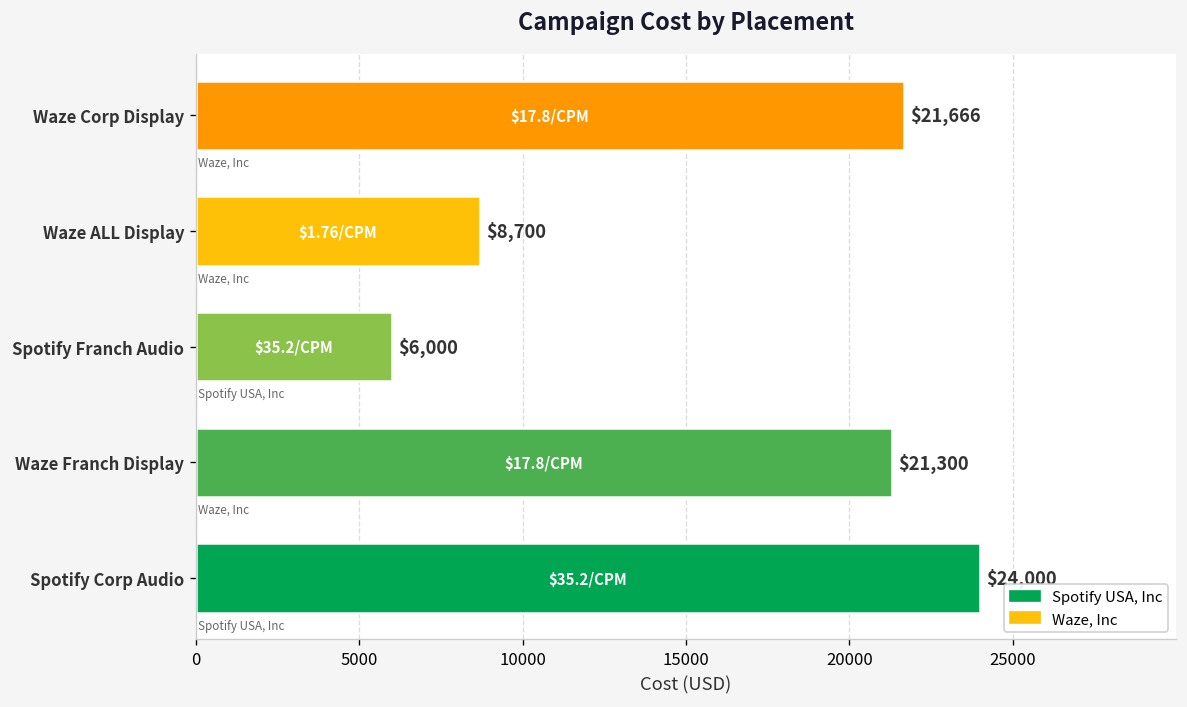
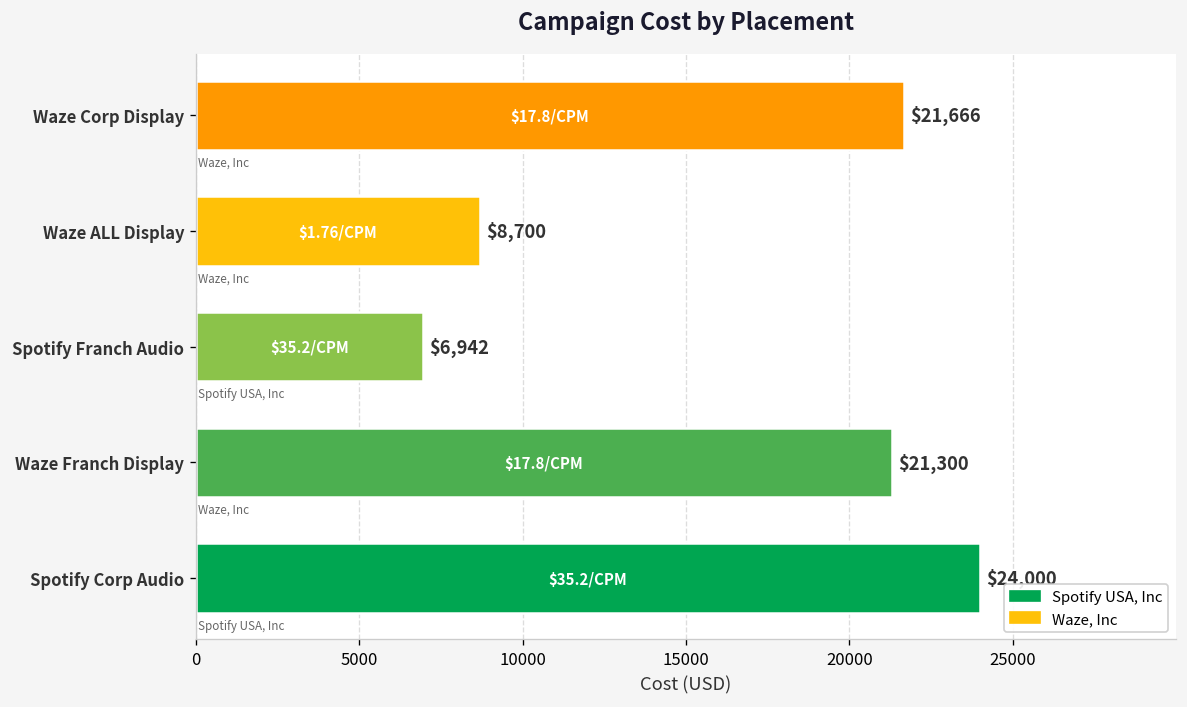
  {
    "Waze Corp Display": "$21,666",
    "Waze ALL Display": "$8,700",
-   "Spotify Franch Audio": "$6,000",
+   "Spotify Franch Audio": "$6,942",
    "Waze Franch Display": "$21,300"
  }
